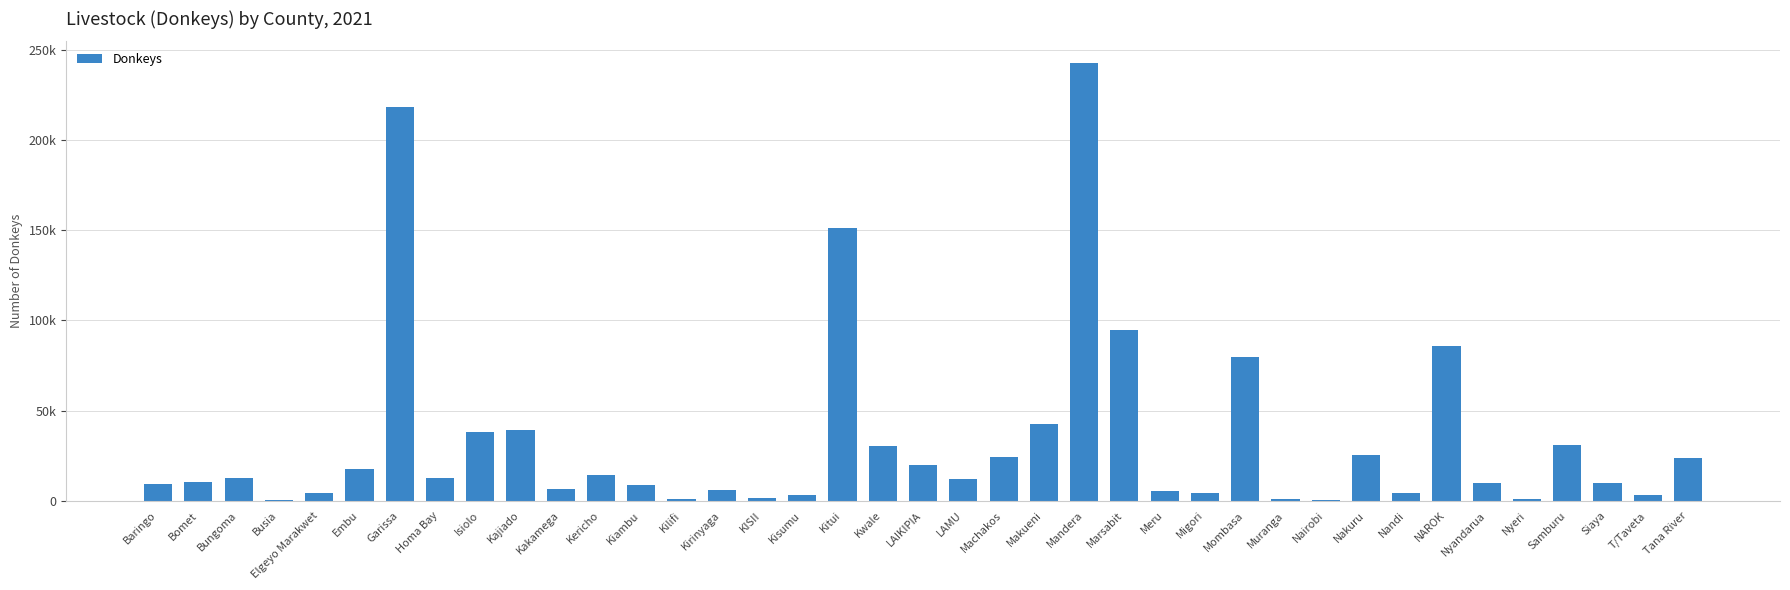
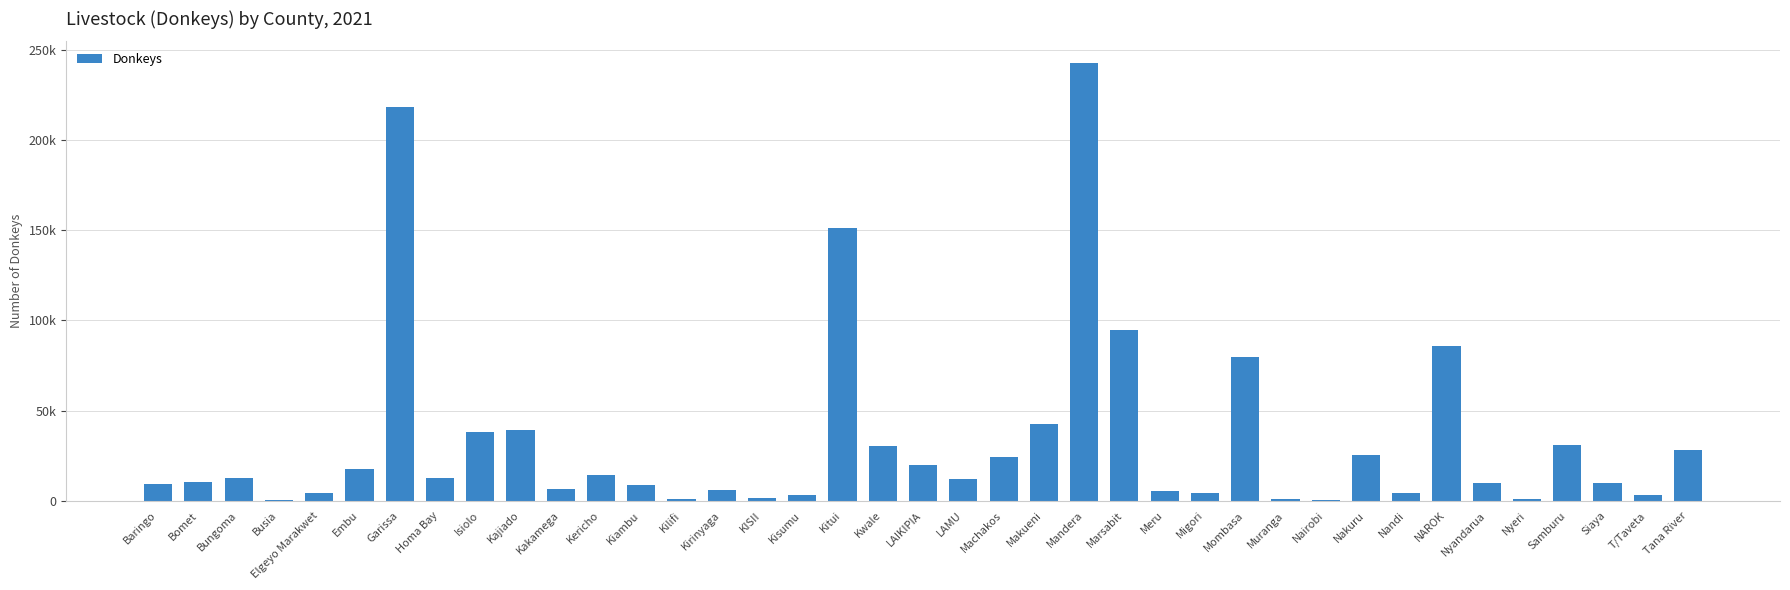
  {
    "Baringo": 9000,
    "Bomet": 10000,
    "Bungoma": 12000,
    "Elgeyo Marakwet": 4000,
    "Embu": 18000,
    "Garissa": 218000,
    "Homa Bay": 12000,
    "Isiolo": 38000,
    "Kajiado": 39000,
    "Kakamega": 7000,
    "Kericho": 14000,
    "Kiambu": 8000,
    "Kirinyaga": 6000,
    "KISII": 2000,
    "Kisumu": 3000,
    "Kitui": 151000,
    "Kwale": 30000,
    "LAIKIPIA": 20000,
    "LAMU": 12000,
    "Machakos": 24000,
    "Makueni": 42000,
    "Mandera": 243000,
    "Marsabit": 95000,
    "Meru": 5000,
    "Migori": 4000,
    "Mombasa": 80000,
    "Nakuru": 25000,
    "Nandi": 4000,
    "NAROK": 86000,
    "Nyandarua": 10000,
    "Samburu": 31000,
    "Siaya": 10000,
    "T/Taveta": 3000,
-   "Tana River": 24000
+   "Tana River": 28000
  }
